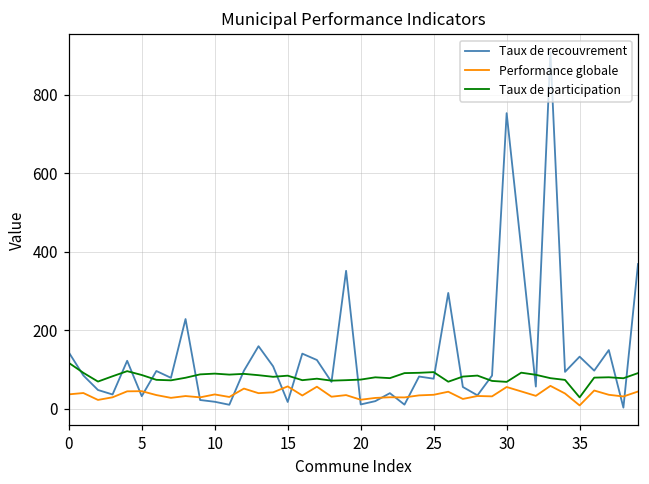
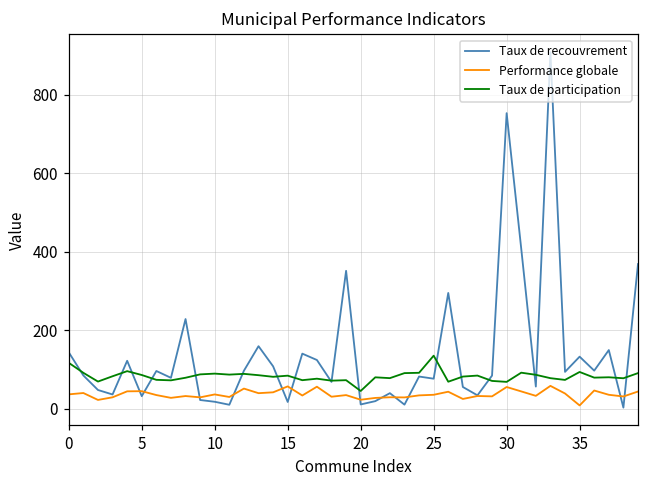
  {
    "Taux de recouvrement": {
      "0": 140,
      "5": 30,
      "10": 20,
      "15": 20,
      "20": 10,
      "25": 80,
      "30": 750,
      "35": 130
    },
    "Performance globale": {
      "0": 40,
      "5": 50,
      "10": 40,
      "15": 60,
      "20": 20,
      "25": 40,
      "30": 60,
      "35": 10
    },
    "Taux de participation": {
      "0": 120,
      "5": 90,
      "10": 90,
      "15": 80,
-     "20": 70,
-     "25": 90,
+     "20": 50,
+     "25": 140,
      "30": 70,
-     "35": 30
+     "35": 90
    }
  }
